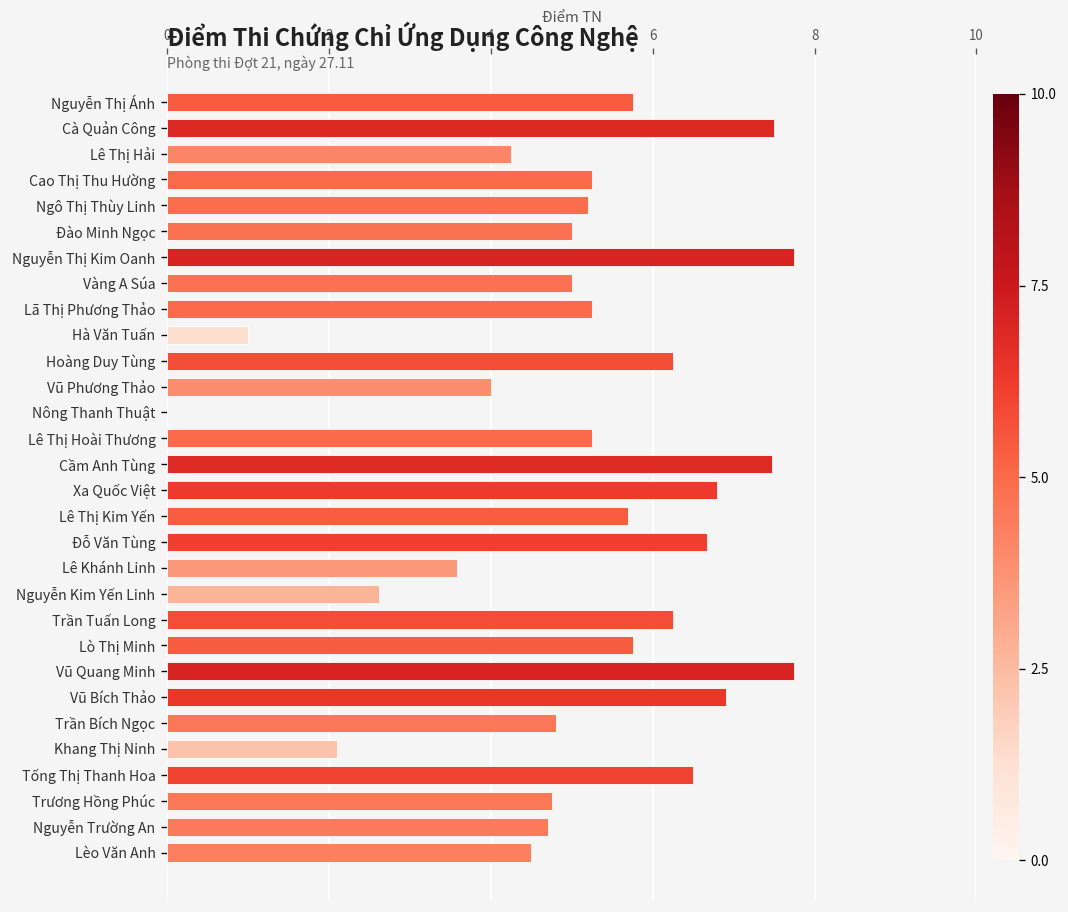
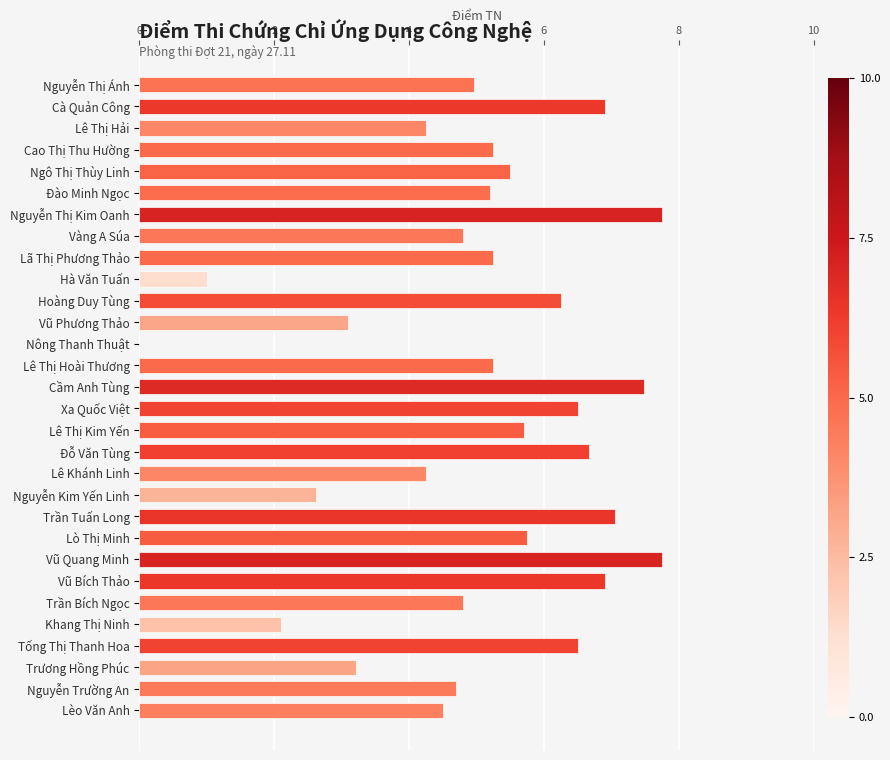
  {
-   "Nguyễn Thị Ánh": 5.8,
-   "Cà Quản Công": 7.5,
+   "Nguyễn Thị Ánh": 5.0,
+   "Cà Quản Công": 6.9,
    "Lê Thị Hải": 4.3,
    "Cao Thị Thu Hường": 5.3,
-   "Ngô Thị Thùy Linh": 5.2,
-   "Đào Minh Ngọc": 5.0,
+   "Ngô Thị Thùy Linh": 5.5,
+   "Đào Minh Ngọc": 5.2,
    "Nguyễn Thị Kim Oanh": 7.8,
-   "Vàng A Súa": 5.0,
+   "Vàng A Súa": 4.8,
    "Lã Thị Phương Thảo": 5.3,
    "Hà Văn Tuấn": 1.0,
    "Hoàng Duy Tùng": 6.3,
-   "Vũ Phương Thảo": 4.0,
+   "Vũ Phương Thảo": 3.1,
    "Nông Thanh Thuật": 0.0,
    "Lê Thị Hoài Thương": 5.3,
    "Cầm Anh Tùng": 7.5,
-   "Xa Quốc Việt": 6.8,
+   "Xa Quốc Việt": 6.5,
    "Lê Thị Kim Yến": 5.7,
    "Đỗ Văn Tùng": 6.7,
-   "Lê Khánh Linh": 3.6,
+   "Lê Khánh Linh": 4.3,
    "Nguyễn Kim Yến Linh": 2.6,
-   "Trần Tuấn Long": 6.3,
+   "Trần Tuấn Long": 7.1,
    "Lò Thị Minh": 5.8,
    "Vũ Quang Minh": 7.8,
    "Vũ Bích Thảo": 6.9,
    "Trần Bích Ngọc": 4.8,
    "Khang Thị Ninh": 2.1,
    "Tống Thị Thanh Hoa": 6.5,
-   "Trương Hồng Phúc": 4.8,
+   "Trương Hồng Phúc": 3.2,
    "Nguyễn Trường An": 4.7,
    "Lèo Văn Anh": 4.5
  }
